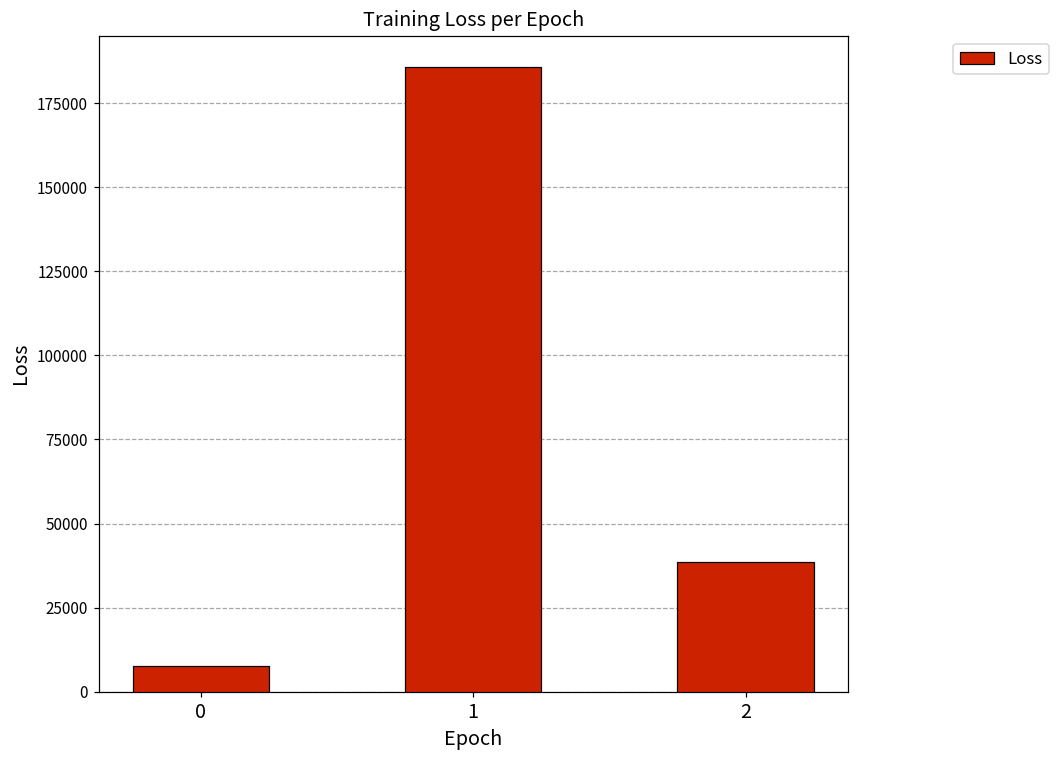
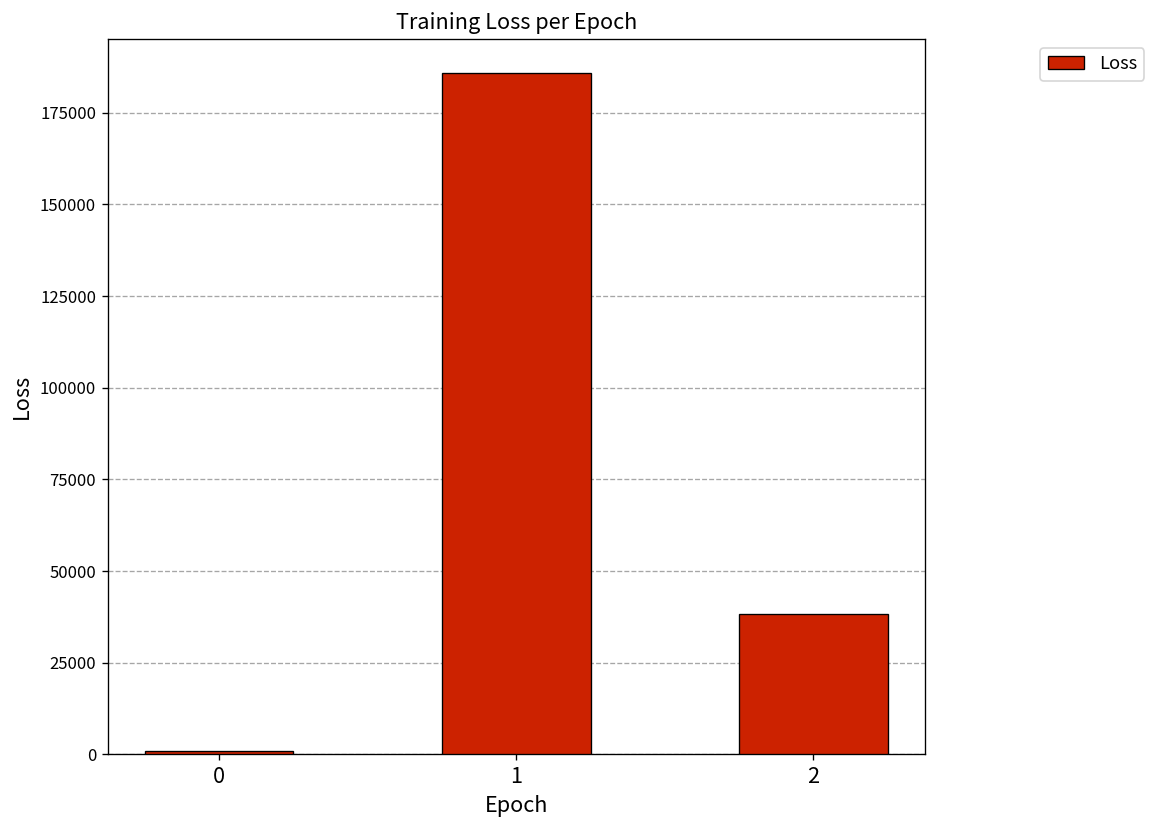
  {
-   "0": 8000,
+   "0": 1000,
    "1": 186000,
    "2": 38000
  }
